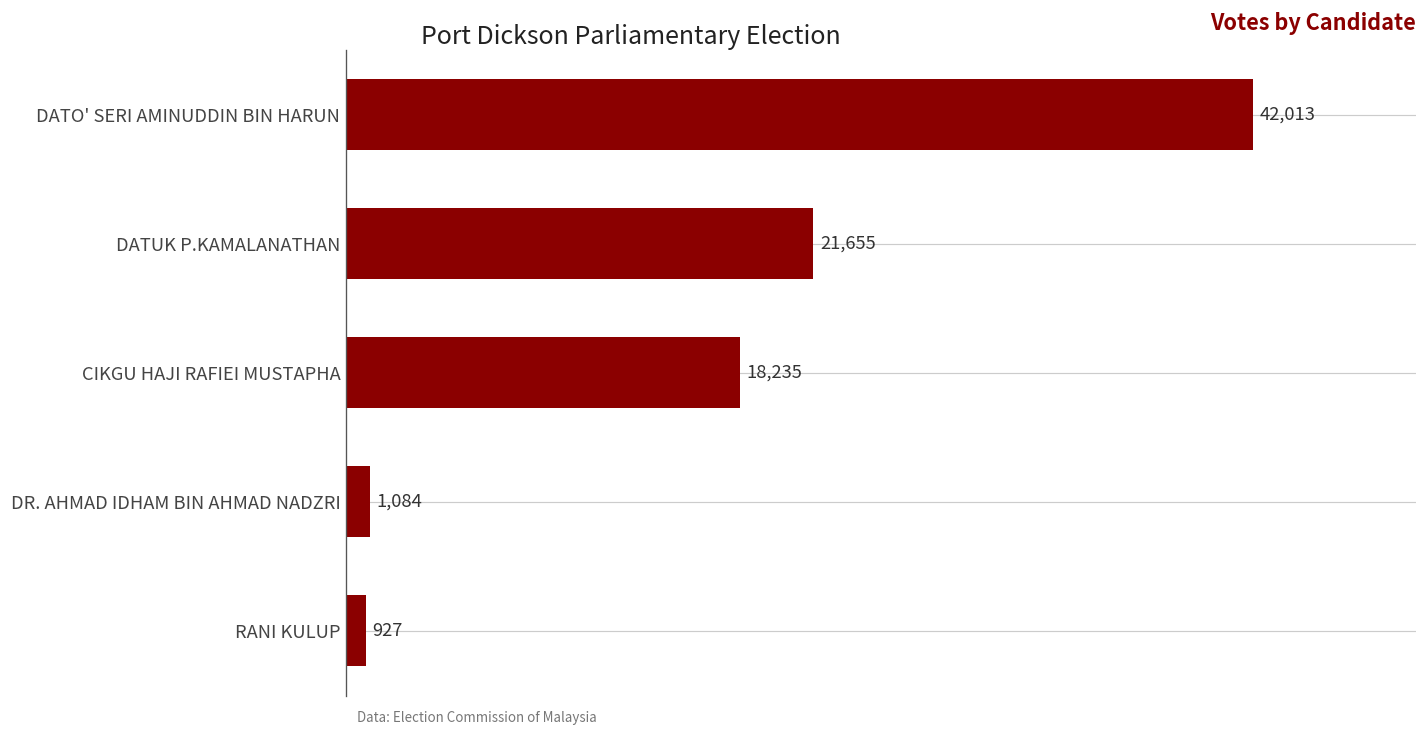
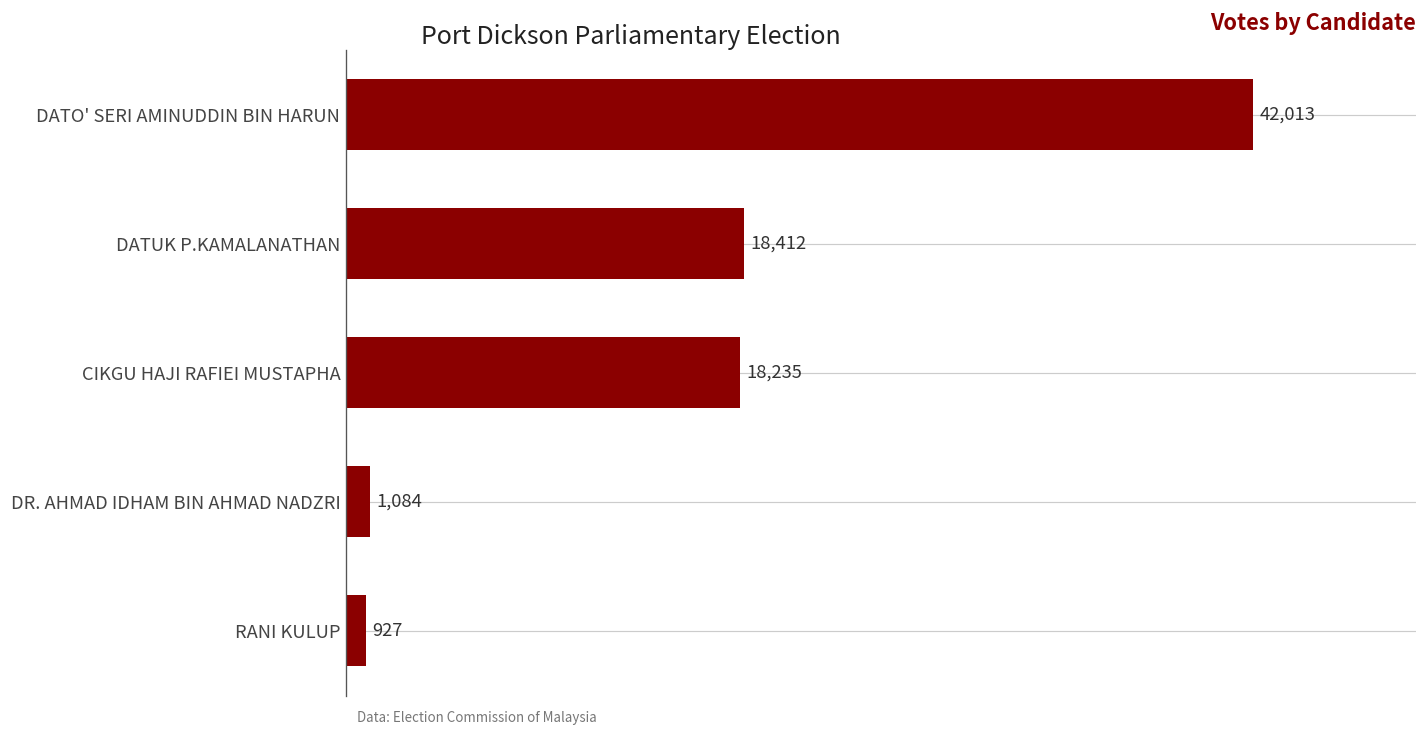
  {
    "DATO' SERI AMINUDDIN BIN HARUN": "42,013",
-   "DATUK P.KAMALANATHAN": "21,655",
+   "DATUK P.KAMALANATHAN": "18,412",
    "CIKGU HAJI RAFIEI MUSTAPHA": "18,235",
    "DR. AHMAD IDHAM BIN AHMAD NADZRI": "1,084",
    "RANI KULUP": "927"
  }
